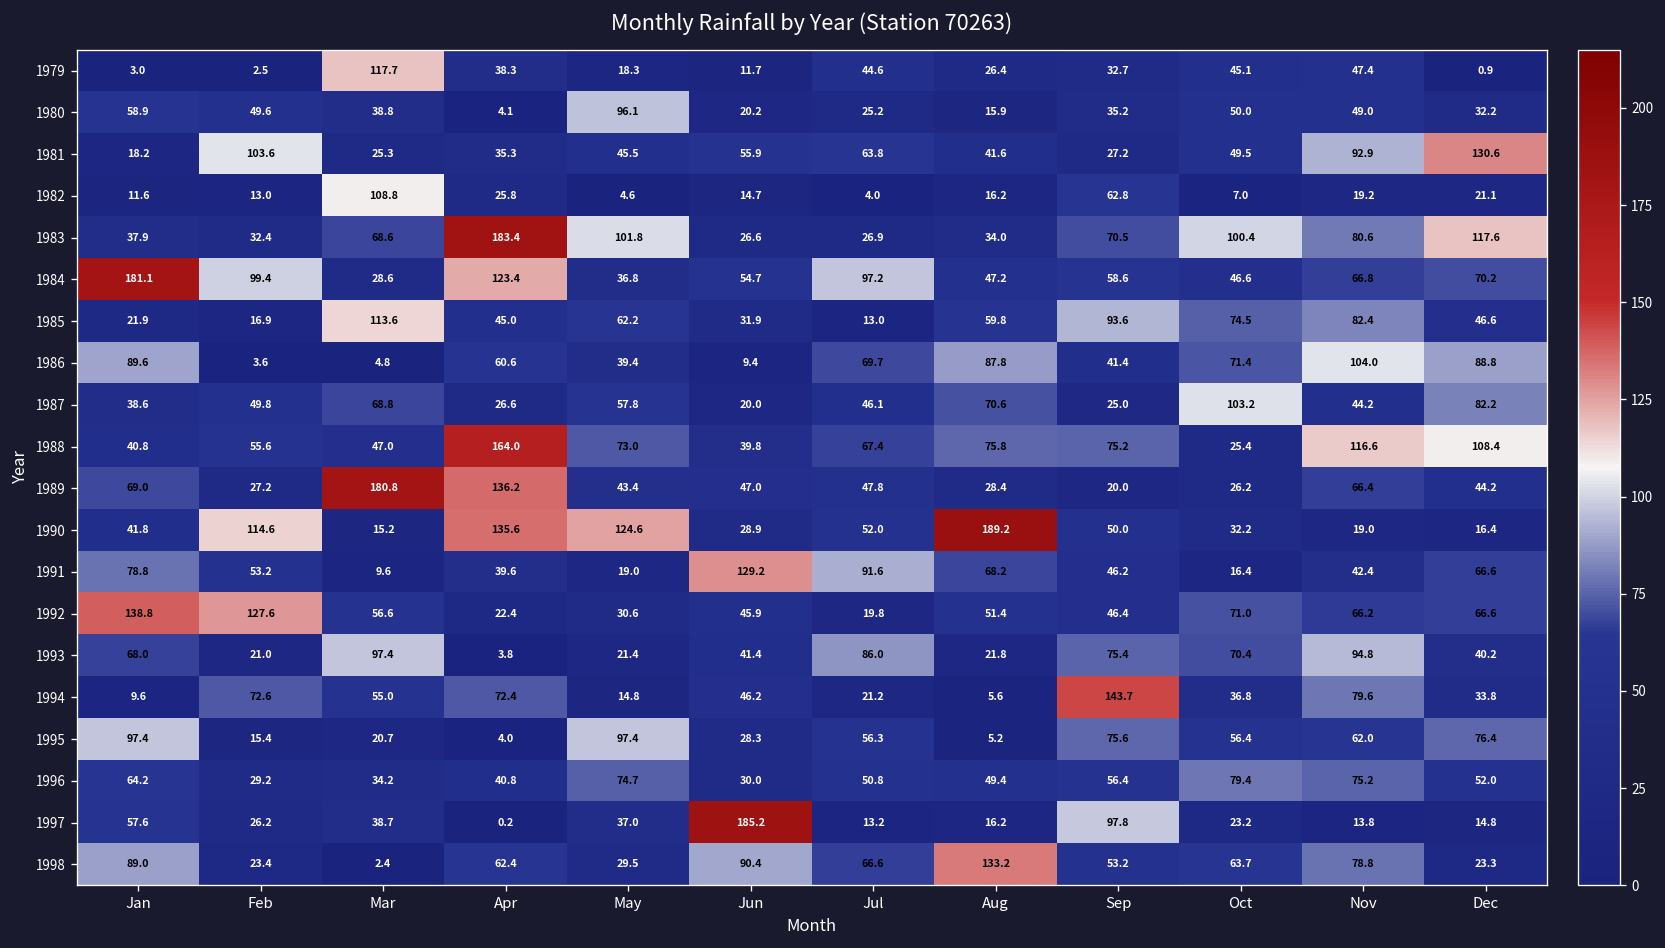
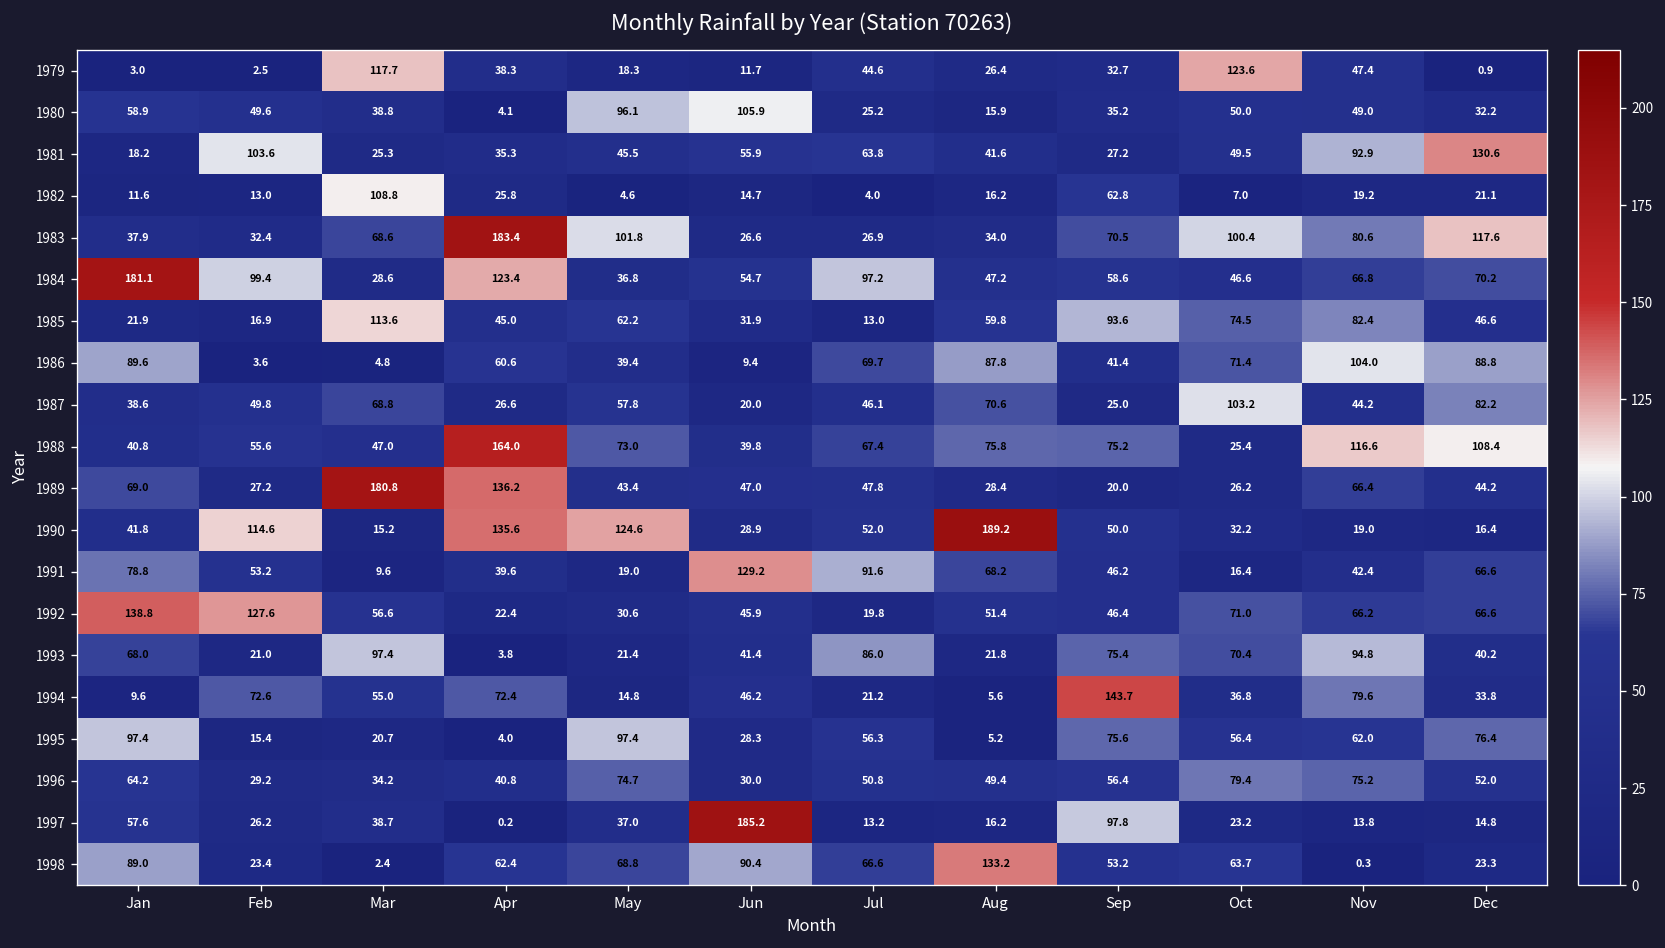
  {
    "1979": {
      "Jan": 3.0,
      "Feb": 2.5,
      "Mar": 117.7,
      "Apr": 38.3,
      "May": 18.3,
      "Jun": 11.7,
      "Jul": 44.6,
      "Aug": 26.4,
      "Sep": 32.7,
-     "Oct": 45.1,
+     "Oct": 123.6,
      "Nov": 47.4,
      "Dec": 0.9
    },
    "1980": {
      "Jan": 58.9,
      "Feb": 49.6,
      "Mar": 38.8,
      "Apr": 4.1,
      "May": 96.1,
-     "Jun": 20.2,
+     "Jun": 105.9,
      "Jul": 25.2,
      "Aug": 15.9,
      "Sep": 35.2,
      "Oct": 50.0,
      "Nov": 49.0,
      "Dec": 32.2
    },
    "1998": {
      "Jan": 89.0,
      "Feb": 23.4,
      "Mar": 2.4,
      "Apr": 62.4,
-     "May": 29.5,
+     "May": 68.8,
      "Jun": 90.4,
      "Jul": 66.6,
      "Aug": 133.2,
      "Sep": 53.2,
      "Oct": 63.7,
-     "Nov": 78.8,
+     "Nov": 0.3,
      "Dec": 23.3
    }
  }
